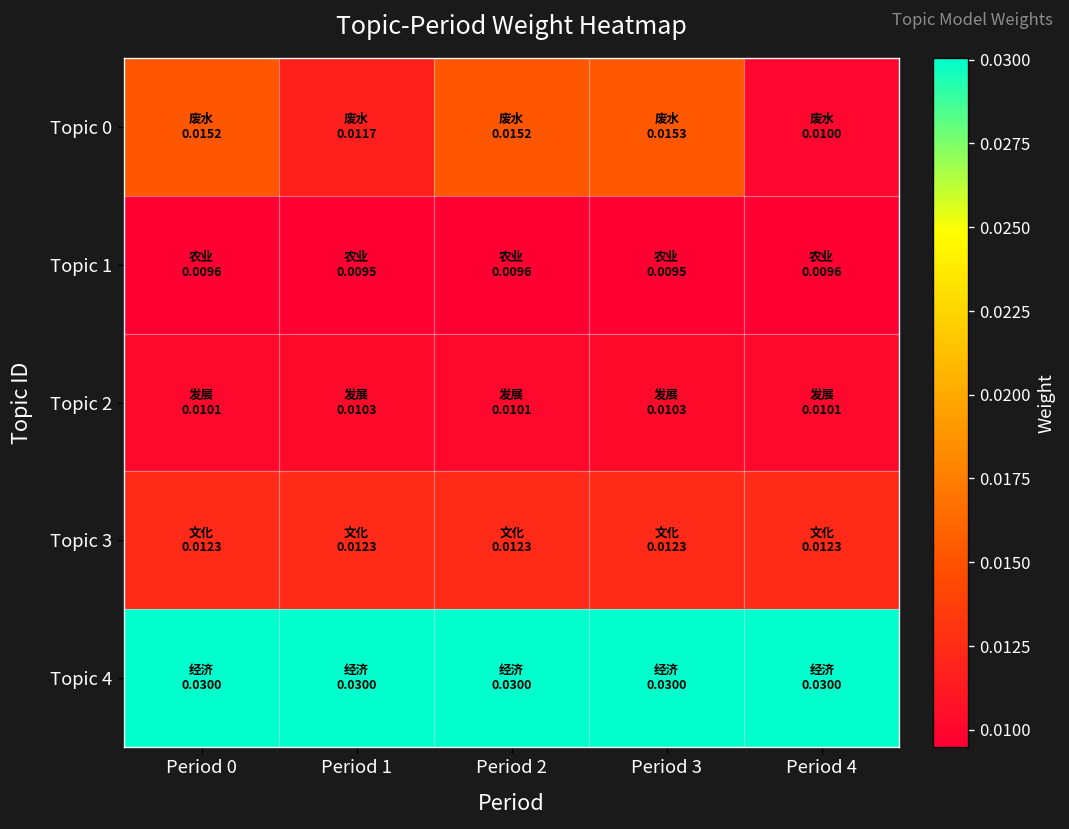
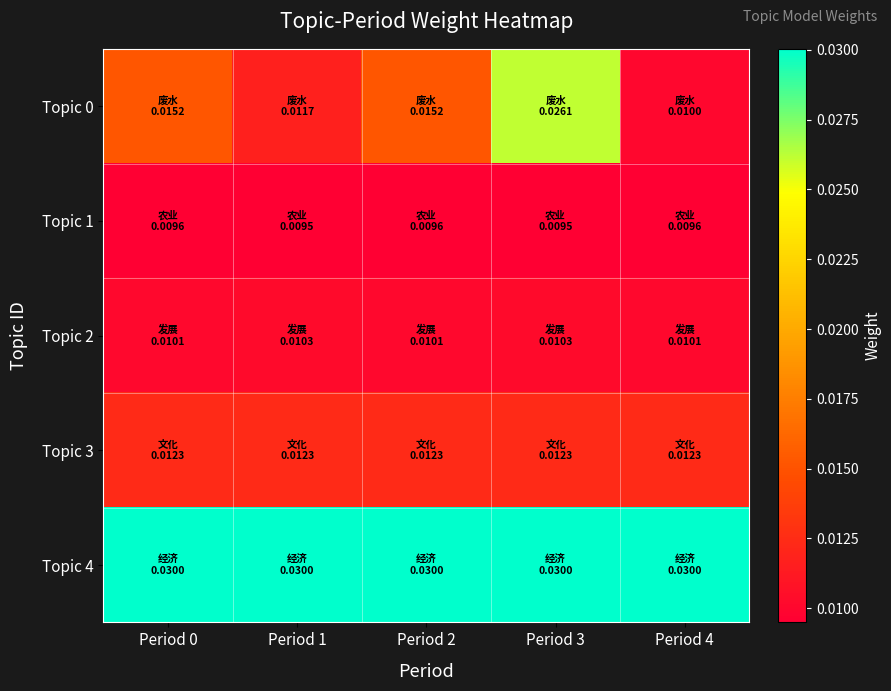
  {
    "Topic 0": {
      "Period 0": 0.0152,
      "Period 1": 0.0117,
      "Period 2": 0.0152,
-     "Period 3": 0.0153,
+     "Period 3": 0.0261,
      "Period 4": 0.0100
    },
    "Topic 1": {
      "Period 0": 0.0096,
      "Period 1": 0.0095,
      "Period 2": 0.0096,
      "Period 3": 0.0095,
      "Period 4": 0.0096
    },
    "Topic 2": {
      "Period 0": 0.0101,
      "Period 1": 0.0103,
      "Period 2": 0.0101,
      "Period 3": 0.0103,
      "Period 4": 0.0101
    },
    "Topic 3": {
      "Period 0": 0.0123,
      "Period 1": 0.0123,
      "Period 2": 0.0123,
      "Period 3": 0.0123,
      "Period 4": 0.0123
    },
    "Topic 4": {
      "Period 0": 0.0300,
      "Period 1": 0.0300,
      "Period 2": 0.0300,
      "Period 3": 0.0300,
      "Period 4": 0.0300
    }
  }
